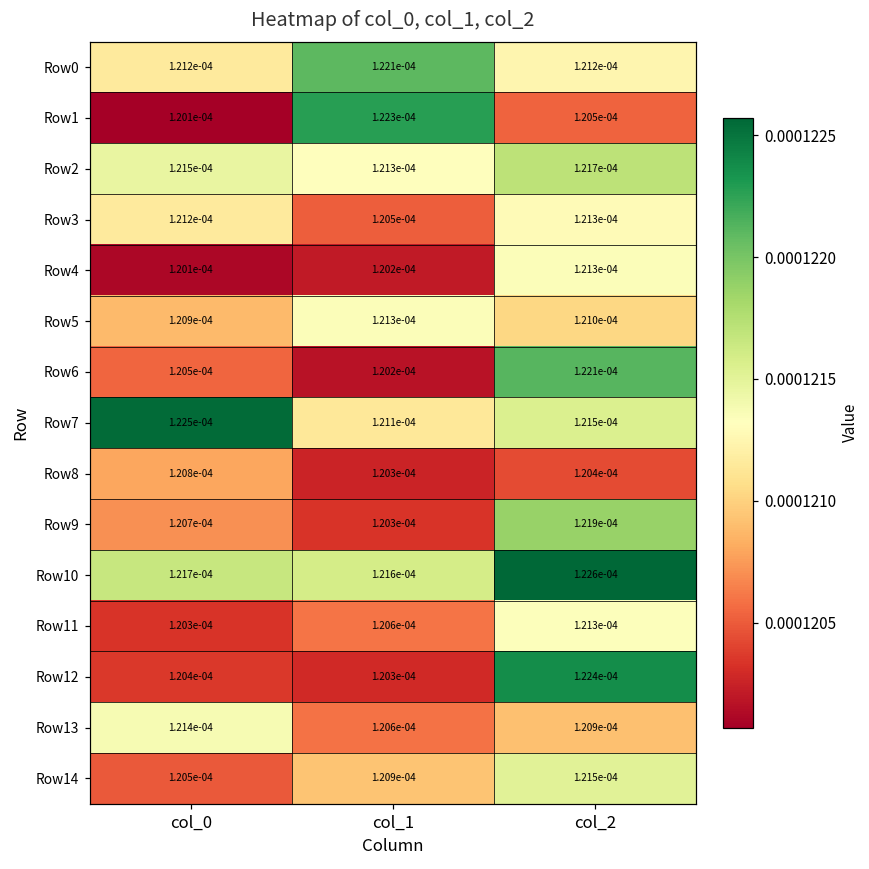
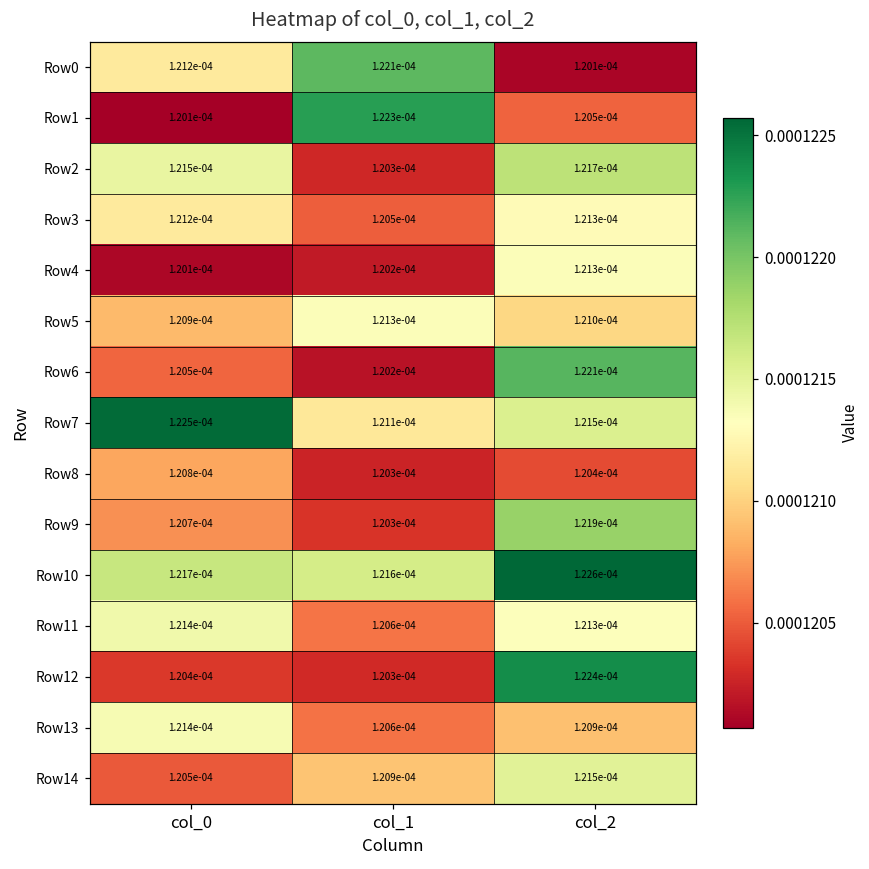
  {
    "Row0": {
      "col_0": "1.212e-04",
      "col_1": "1.221e-04",
-     "col_2": "1.212e-04"
+     "col_2": "1.201e-04"
    },
    "Row1": {
      "col_0": "1.201e-04",
      "col_1": "1.223e-04",
      "col_2": "1.205e-04"
    },
    "Row2": {
      "col_0": "1.215e-04",
-     "col_1": "1.213e-04",
+     "col_1": "1.203e-04",
      "col_2": "1.217e-04"
    },
    "Row3": {
      "col_0": "1.212e-04",
      "col_1": "1.205e-04",
      "col_2": "1.213e-04"
    },
    "Row4": {
      "col_0": "1.201e-04",
      "col_1": "1.202e-04",
      "col_2": "1.213e-04"
    },
    "Row5": {
      "col_0": "1.209e-04",
      "col_1": "1.213e-04",
      "col_2": "1.210e-04"
    },
    "Row6": {
      "col_0": "1.205e-04",
      "col_1": "1.202e-04",
      "col_2": "1.221e-04"
    },
    "Row7": {
      "col_0": "1.225e-04",
      "col_1": "1.211e-04",
      "col_2": "1.215e-04"
    },
    "Row8": {
      "col_0": "1.208e-04",
      "col_1": "1.203e-04",
      "col_2": "1.204e-04"
    },
    "Row9": {
      "col_0": "1.207e-04",
      "col_1": "1.203e-04",
      "col_2": "1.219e-04"
    },
    "Row10": {
      "col_0": "1.217e-04",
      "col_1": "1.216e-04",
      "col_2": "1.226e-04"
    },
    "Row11": {
-     "col_0": "1.203e-04",
+     "col_0": "1.214e-04",
      "col_1": "1.206e-04",
      "col_2": "1.213e-04"
    },
    "Row12": {
      "col_0": "1.204e-04",
      "col_1": "1.203e-04",
      "col_2": "1.224e-04"
    },
    "Row13": {
      "col_0": "1.214e-04",
      "col_1": "1.206e-04",
      "col_2": "1.209e-04"
    },
    "Row14": {
      "col_0": "1.205e-04",
      "col_1": "1.209e-04",
      "col_2": "1.215e-04"
    }
  }
